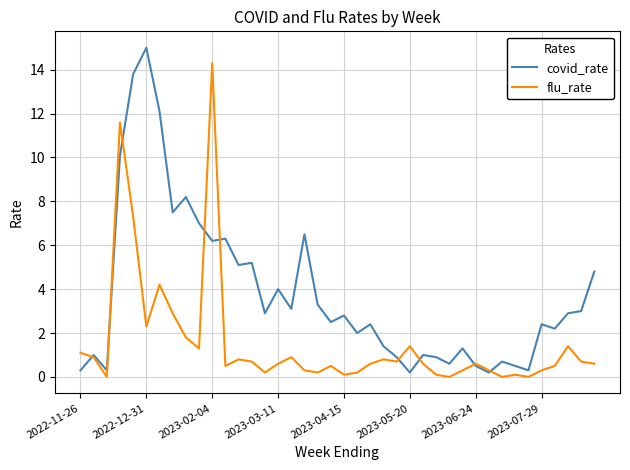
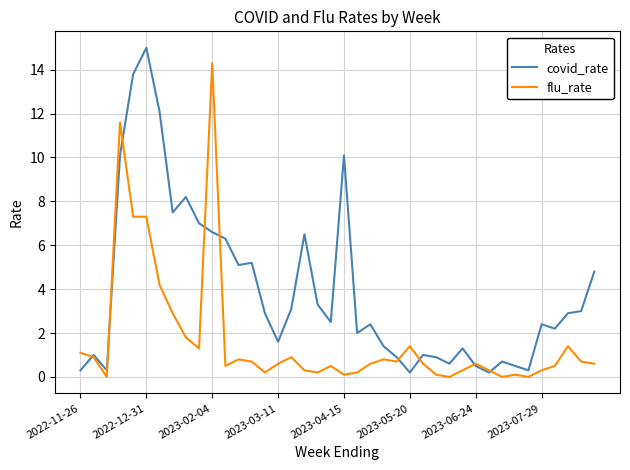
  {
    "covid_rate": {
      "2022-11-26": 0.3,
      "2022-12-31": 15.0,
-     "2023-02-04": 6.2,
-     "2023-03-11": 4.0,
-     "2023-04-15": 2.8,
+     "2023-02-04": 6.6,
+     "2023-03-11": 1.6,
+     "2023-04-15": 10.1,
      "2023-05-20": 0.2,
      "2023-07-29": 2.4
    },
    "flu_rate": {
      "2022-11-26": 1.1,
-     "2022-12-31": 2.3,
+     "2022-12-31": 7.3,
      "2023-02-04": 14.3,
      "2023-03-11": 0.6,
      "2023-04-15": 0.1,
      "2023-05-20": 1.4,
      "2023-07-29": 0.3
    }
  }
